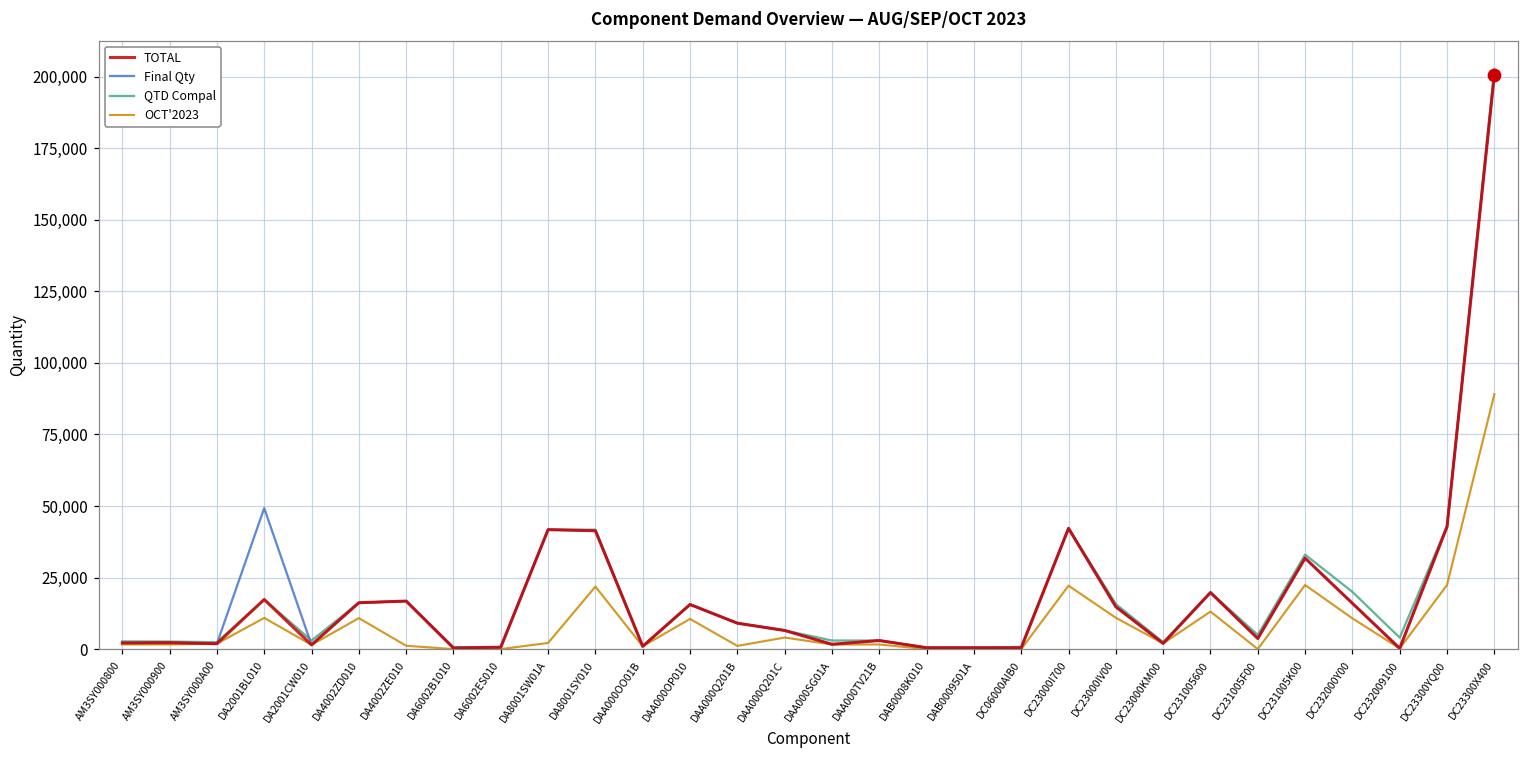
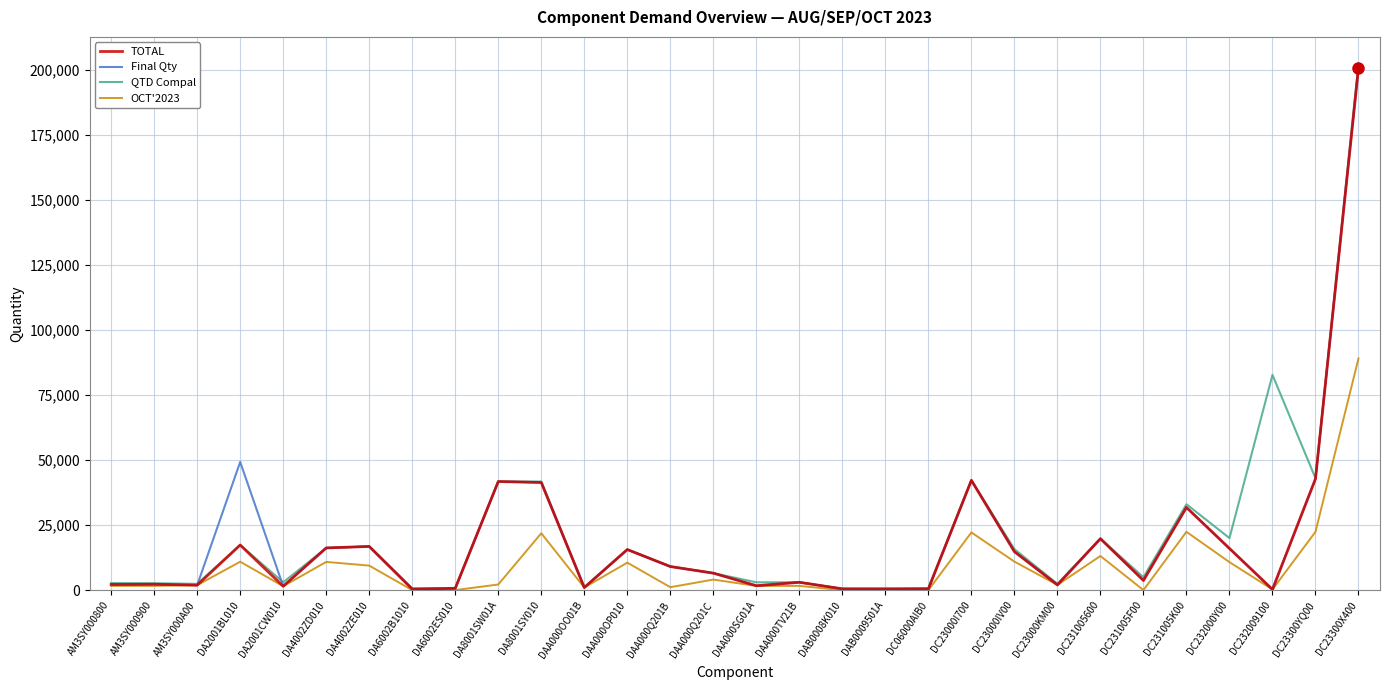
  {
    "Final Qty": {
      "DA2001BL010": "49,000"
    },
    "QTD Compal": {
      "DA2001CW010": "3,000",
      "DAA000SG01A": "3,000",
      "DC231005F00": "5,000",
      "DC231005K00": "33,000",
      "DC232000Y00": "20,000",
-     "DC232009100": "4,000",
+     "DC232009100": "83,000",
      "DC23300X400": "203,000"
    },
    "OCT'2023": {
      "DA2001BL010": "11,000",
      "DA4002ZD010": "11,000",
-     "DA4002ZE010": "1,000",
+     "DA4002ZE010": "9,000",
      "DA8001SW01A": "2,000",
      "DA8001SY010": "22,000",
      "DAA000OP010": "11,000",
      "DAA000Q201B": "1,000",
      "DAA000Q201C": "4,000",
      "DAA000TV21B": "2,000",
      "DC23000I700": "22,000",
      "DC23000IV00": "11,000",
      "DC231005600": "13,000",
      "DC231005F00": "0",
      "DC231005K00": "22,000",
      "DC232000Y00": "11,000",
      "DC23300YQ00": "22,000",
      "DC23300X400": "89,000"
    }
  }
